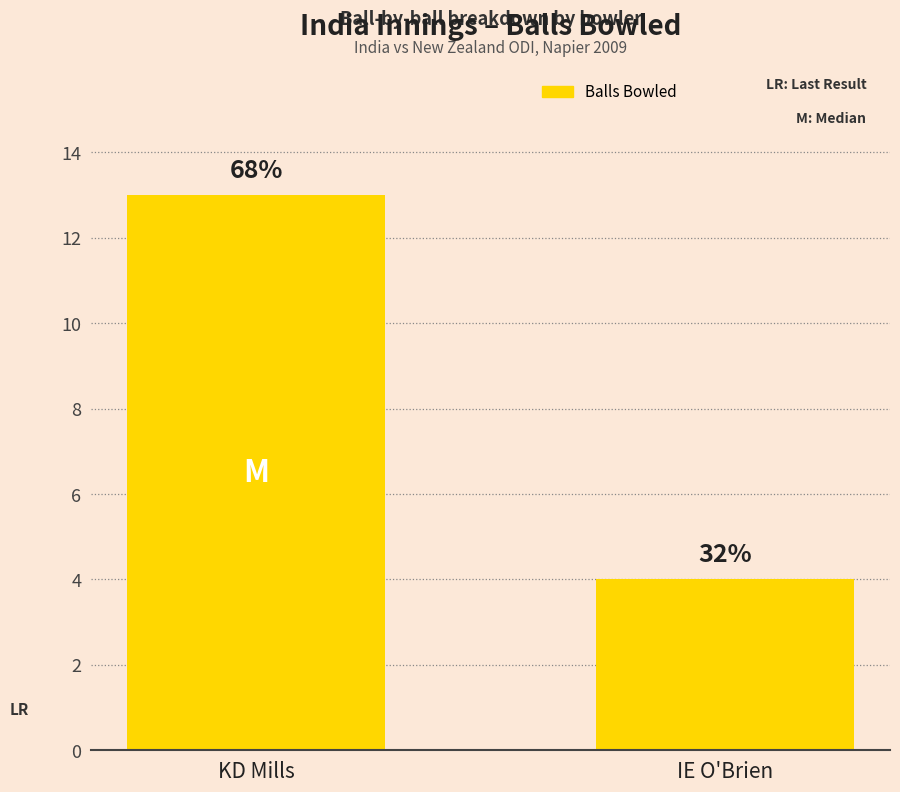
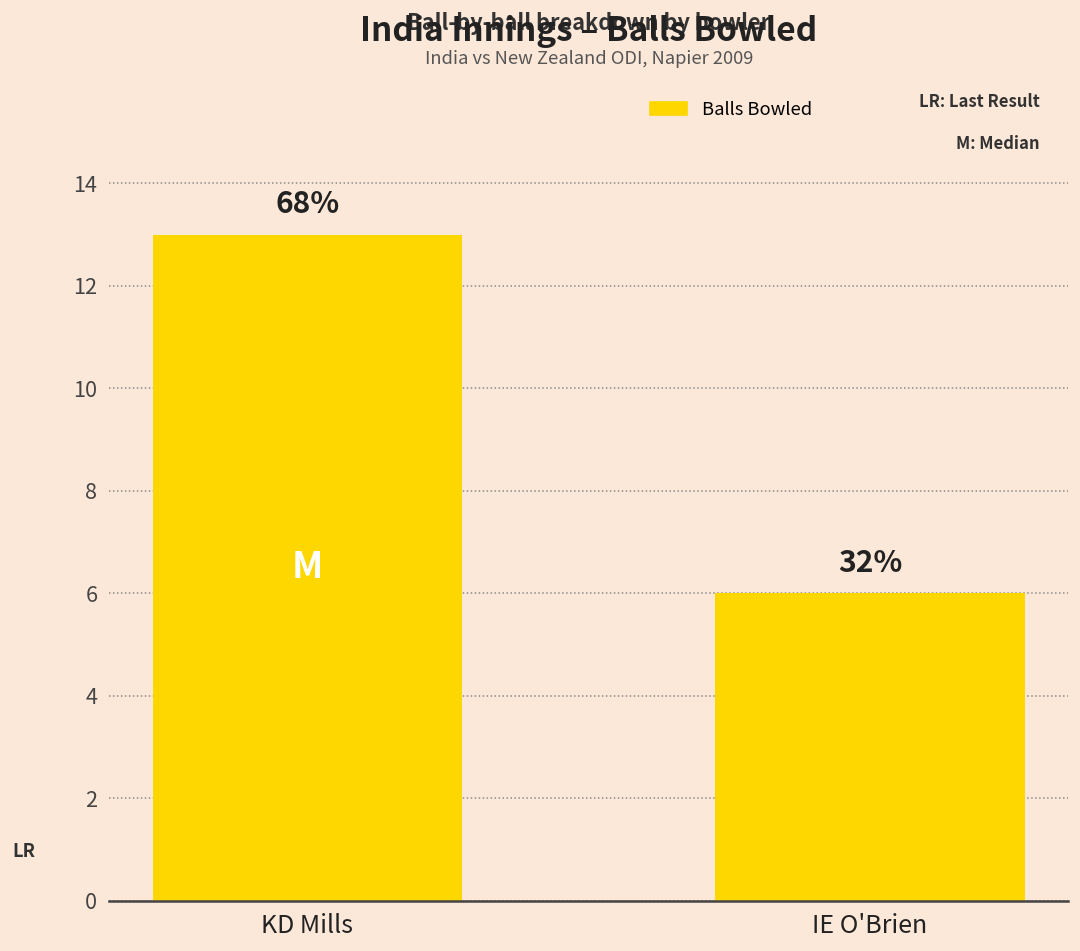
  {
-   "IE O'Brien": 4
+   "IE O'Brien": 6
  }
